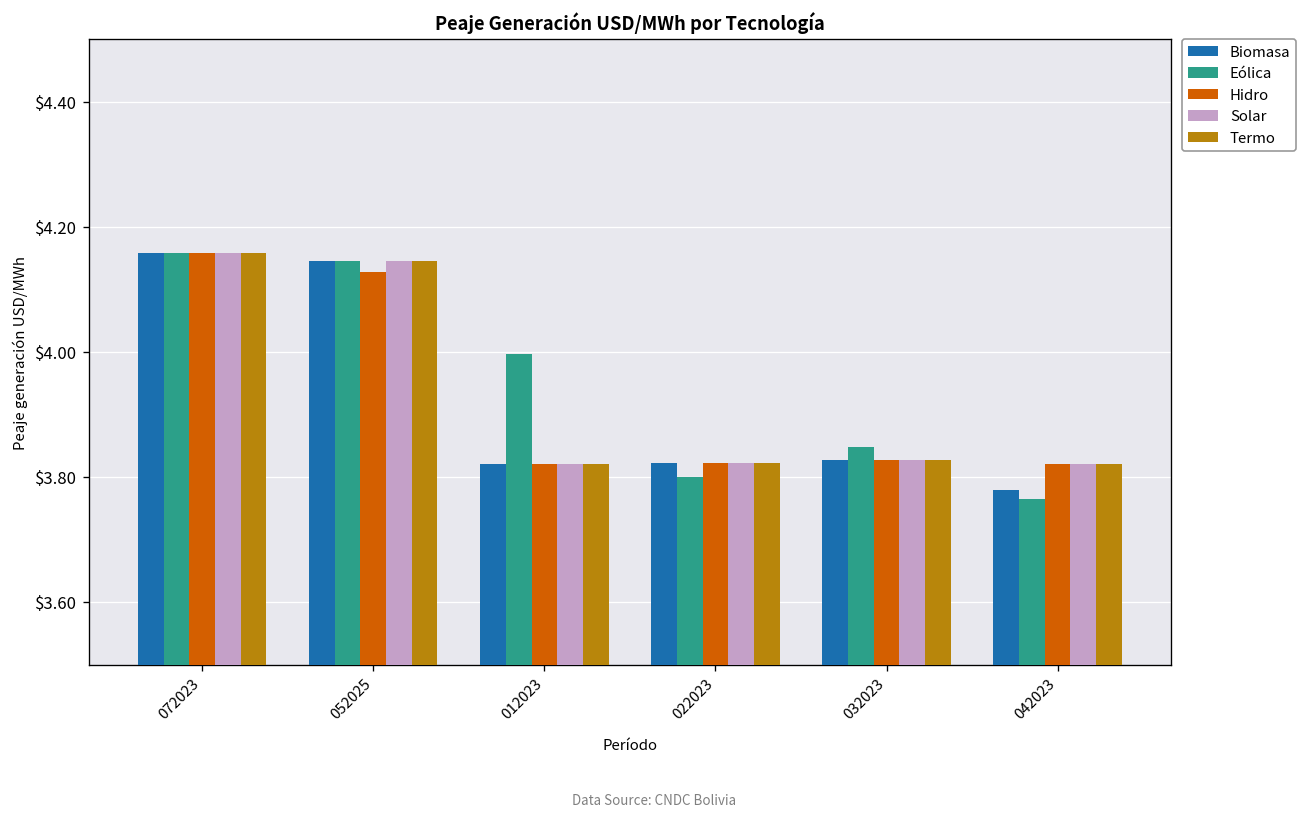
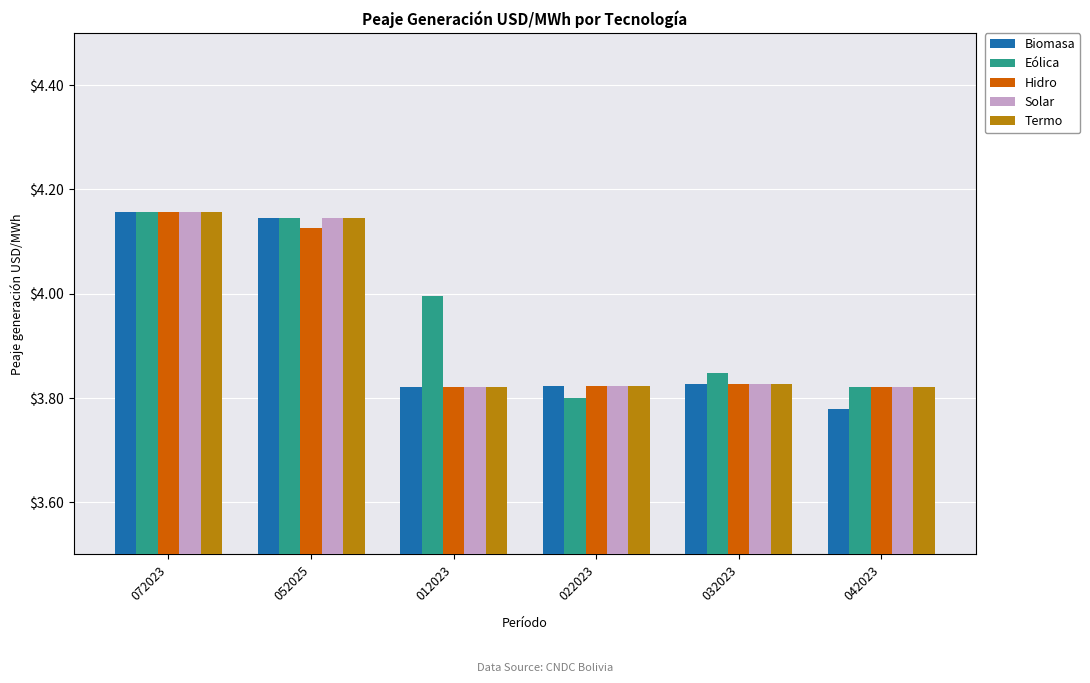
  {
    "Biomasa": {
      "072023": "$4.16",
      "052025": "$4.15",
      "012023": "$3.82",
      "022023": "$3.82",
      "032023": "$3.83",
      "042023": "$3.78"
    },
    "Eólica": {
      "072023": "$4.16",
      "052025": "$4.15",
      "012023": "$4.00",
      "022023": "$3.80",
      "032023": "$3.85",
-     "042023": "$3.77"
+     "042023": "$3.82"
    },
    "Solar": {
      "072023": "$4.16",
      "052025": "$4.15",
      "012023": "$3.82",
      "022023": "$3.82",
      "032023": "$3.83",
      "042023": "$3.82"
    }
  }
